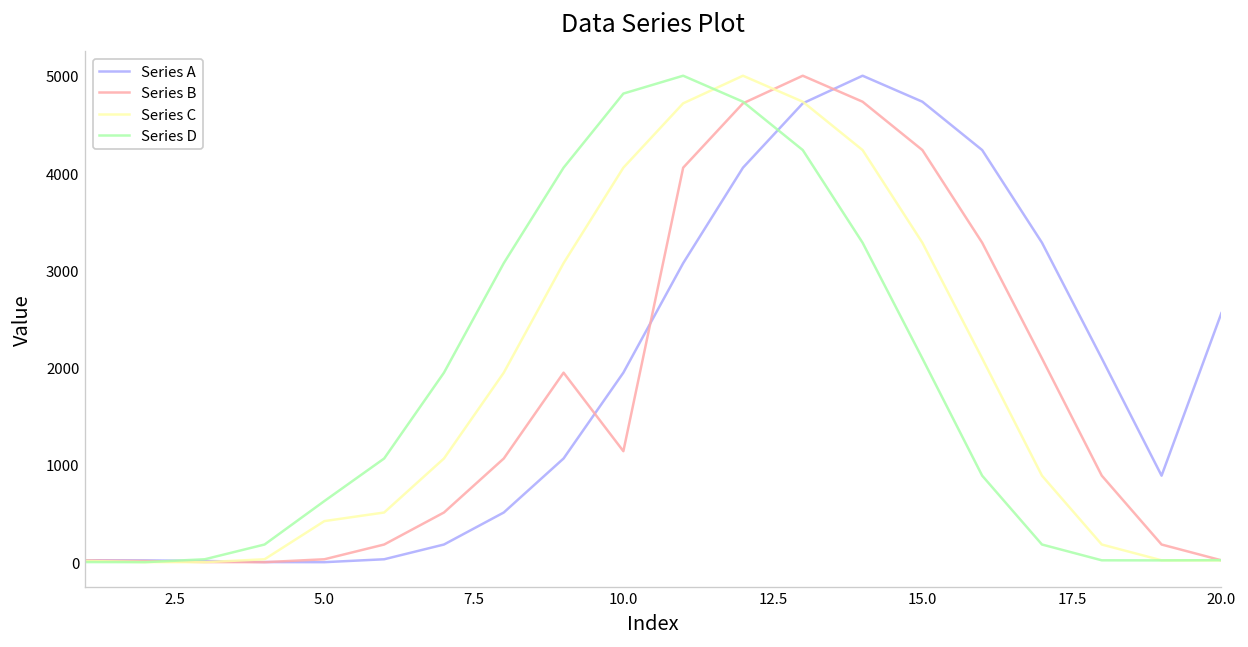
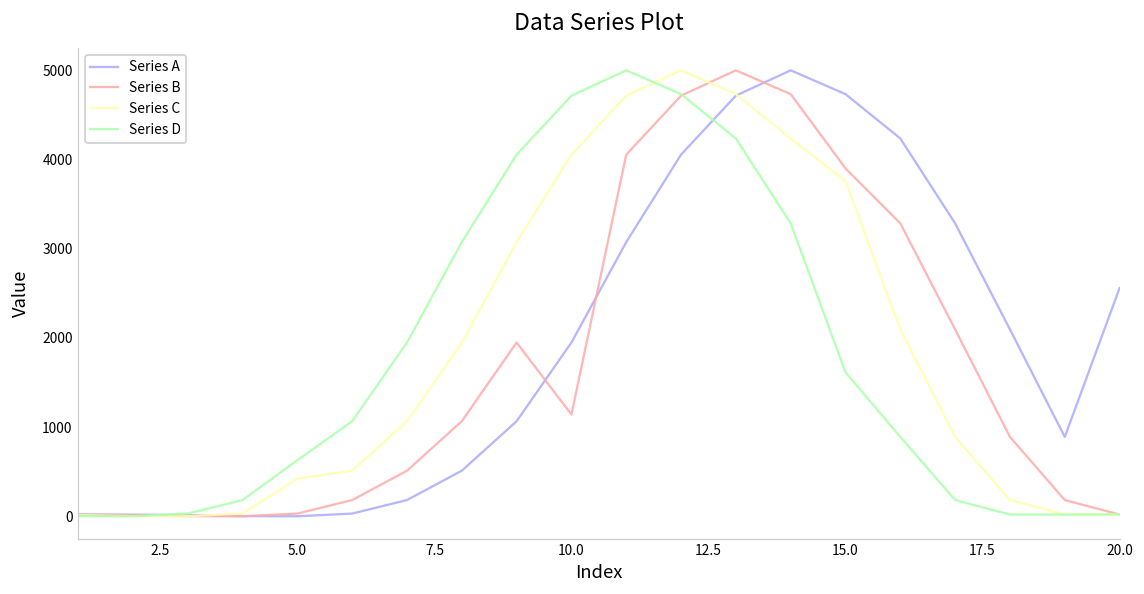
  {
    "Series A": {
      "10.0": 1900,
      "15.0": 4700,
      "20.0": 2600
    },
    "Series B": {
      "10.0": 1100,
-     "15.0": 4200
+     "15.0": 3900
    },
    "Series C": {
      "5.0": 400,
      "10.0": 4100,
-     "15.0": 3300
+     "15.0": 3800
    },
    "Series D": {
      "5.0": 600,
-     "10.0": 4800,
-     "15.0": 2100
+     "10.0": 4700,
+     "15.0": 1600
    }
  }
